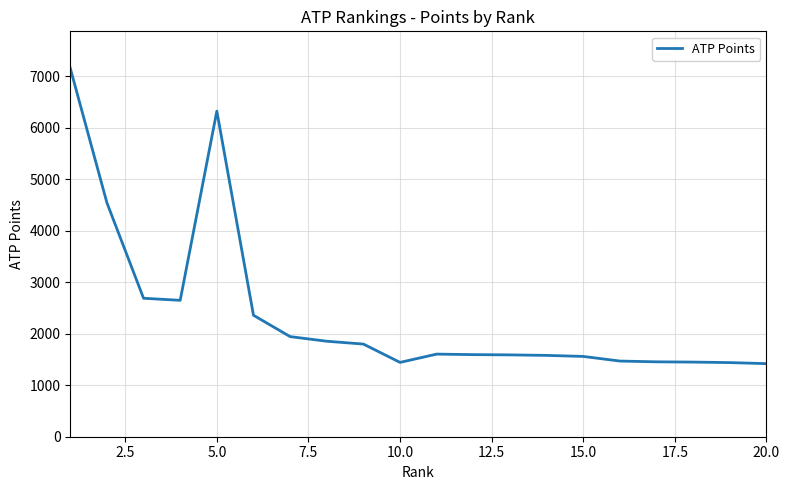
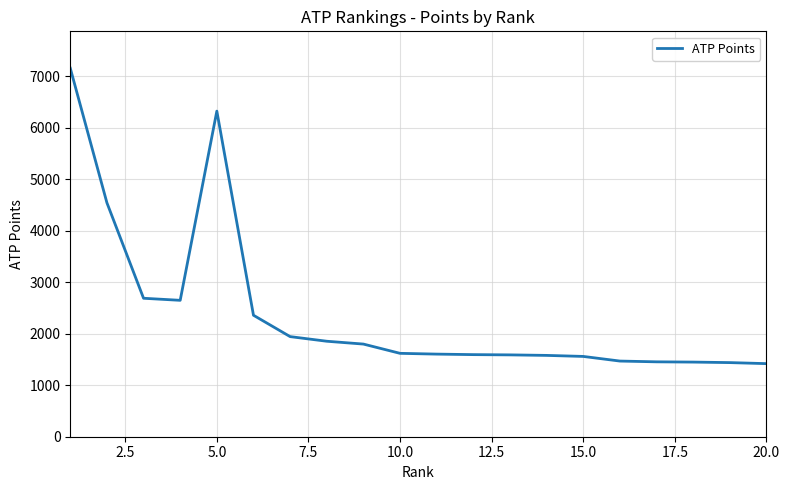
  {
    "5.0": 6300,
-   "10.0": 1400,
+   "10.0": 1600,
    "15.0": 1600,
    "20.0": 1400
  }
